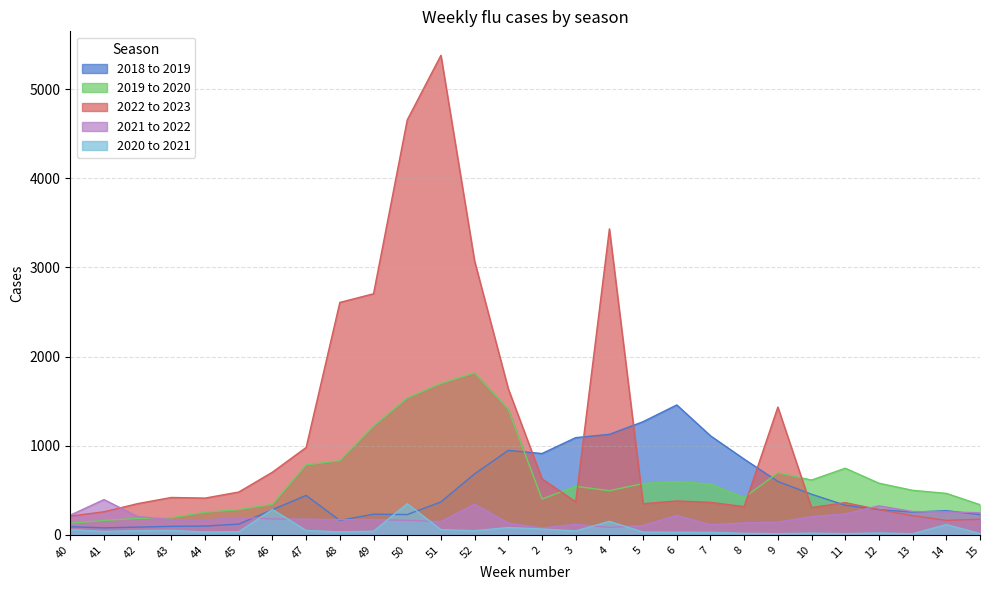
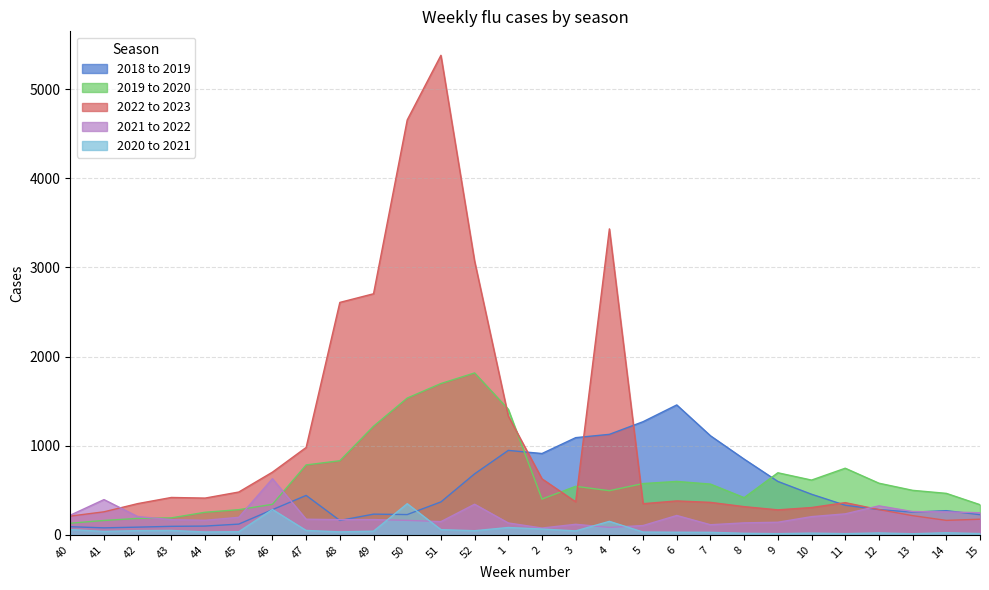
  {
    "2018 to 2019": {
      "40": 100,
      "41": 100,
      "42": 100,
      "43": 100,
      "44": 100,
      "45": 100,
      "47": 400,
      "49": 200,
      "50": 200,
      "51": 400,
      "52": 700,
      "1": 900,
      "2": 900,
      "3": 1100,
      "4": 1100,
      "5": 1300,
      "6": 1500,
      "7": 1100,
      "8": 800,
      "9": 600,
      "10": 500,
      "11": 300
    },
    "2019 to 2020": {
      "40": 100,
      "41": 200,
      "44": 300,
      "45": 300,
      "46": 300,
      "47": 800,
      "48": 800,
      "49": 1200,
      "50": 1500,
      "51": 1700,
      "52": 1800,
      "1": 1400,
      "2": 400,
      "3": 500,
      "4": 500,
      "5": 600,
      "6": 600,
      "7": 600,
      "8": 400,
      "9": 700,
      "10": 600,
      "11": 700,
      "12": 600,
      "13": 500,
      "14": 500,
      "15": 300
    },
    "2022 to 2023": {
      "41": 300,
      "42": 400,
      "43": 400,
      "44": 400,
      "45": 500,
      "46": 700,
      "47": 1000,
      "48": 2600,
      "49": 2700,
      "50": 4700,
      "51": 5400,
      "52": 3100,
-     "1": 1600,
+     "1": 1300,
      "2": 600,
      "3": 400,
      "4": 3400,
      "5": 300,
      "6": 400,
      "7": 400,
      "8": 300,
-     "9": 1400,
+     "9": 300,
      "10": 300,
      "11": 400,
      "13": 200,
      "14": 200,
      "15": 200
    },
    "2021 to 2022": {
      "41": 400,
      "44": 200,
      "45": 200,
-     "46": 200,
+     "46": 600,
      "47": 200,
      "49": 200,
      "50": 200,
      "51": 100,
      "52": 300,
      "1": 100,
      "3": 100,
      "4": 100,
      "5": 100,
      "6": 200,
      "7": 100,
      "8": 100,
      "9": 100,
      "10": 200,
      "11": 200,
      "12": 300
    },
    "2020 to 2021": {
      "40": 100,
      "41": 0,
      "42": 0,
      "43": 0,
      "44": 0,
      "45": 0,
      "47": 0,
      "48": 0,
      "49": 0,
      "50": 300,
      "51": 100,
      "52": 0,
      "1": 100,
      "3": 0,
      "4": 200,
      "5": 0,
      "6": 0,
      "7": 0,
      "8": 0,
      "9": 0,
      "10": 0,
      "11": 0,
      "12": 0,
      "13": 0,
-     "14": 100,
+     "14": 0,
      "15": 0
    }
  }
